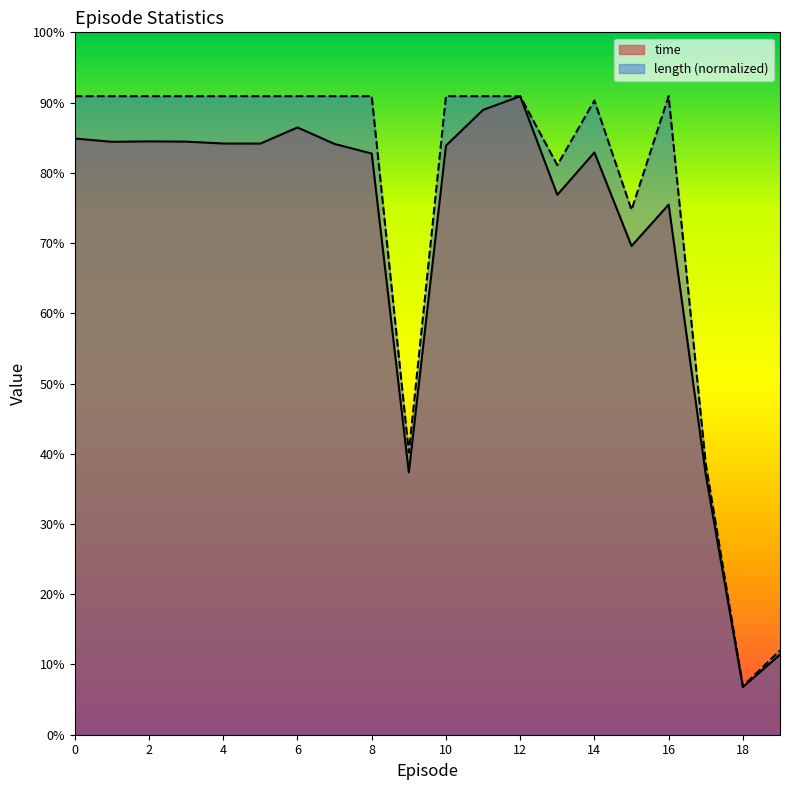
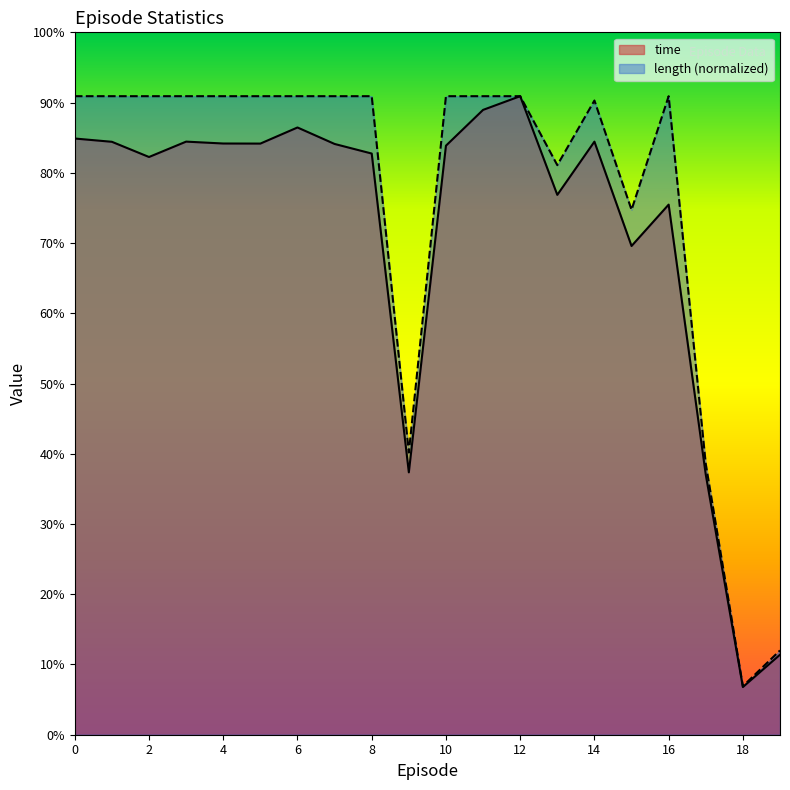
  {
    "time": {
      "0": "85%",
-     "2": "84%",
+     "2": "82%",
      "4": "84%",
      "6": "86%",
      "8": "83%",
      "10": "84%",
-     "14": "83%",
+     "14": "84%",
      "16": "75%"
    },
    "length (normalized)": {
      "0": "91%",
      "2": "91%",
      "4": "91%",
      "6": "91%",
      "8": "91%",
      "10": "91%",
      "14": "90%",
      "16": "91%"
    }
  }
